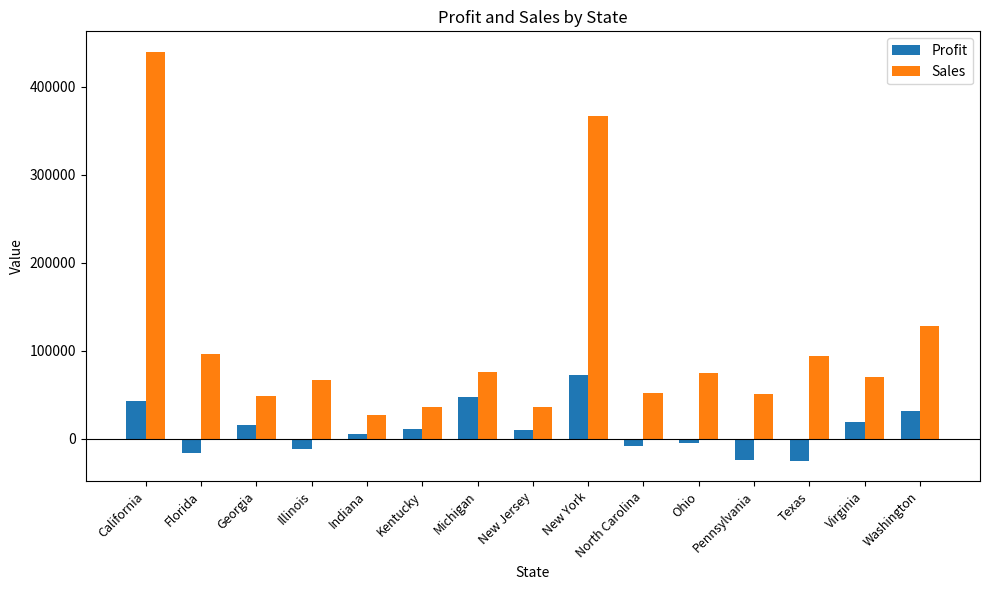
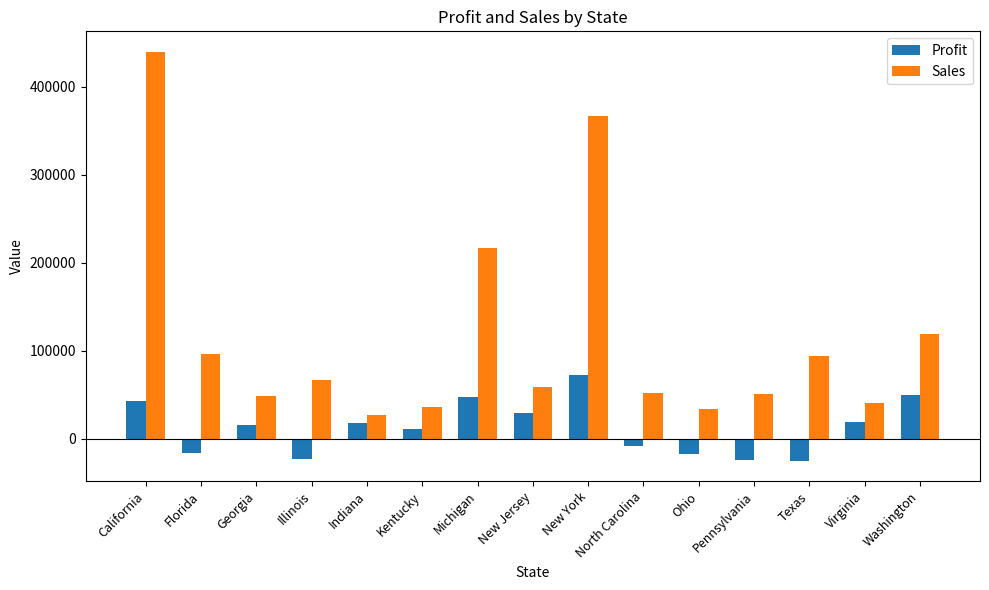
  {
    "Profit": {
      "California": 40000,
      "Florida": -20000,
      "Georgia": 20000,
-     "Illinois": -10000,
-     "Indiana": 10000,
+     "Illinois": -20000,
+     "Indiana": 20000,
      "Kentucky": 10000,
      "Michigan": 50000,
-     "New Jersey": 10000,
+     "New Jersey": 30000,
      "New York": 70000,
      "North Carolina": -10000,
-     "Ohio": -10000,
+     "Ohio": -20000,
      "Pennsylvania": -20000,
      "Texas": -20000,
      "Virginia": 20000,
-     "Washington": 30000
+     "Washington": 50000
    },
    "Sales": {
      "California": 440000,
      "Florida": 100000,
      "Georgia": 50000,
      "Illinois": 70000,
      "Indiana": 30000,
      "Kentucky": 40000,
-     "Michigan": 80000,
-     "New Jersey": 40000,
+     "Michigan": 220000,
+     "New Jersey": 60000,
      "New York": 370000,
      "North Carolina": 50000,
-     "Ohio": 70000,
+     "Ohio": 30000,
      "Pennsylvania": 50000,
      "Texas": 90000,
-     "Virginia": 70000,
-     "Washington": 130000
+     "Virginia": 40000,
+     "Washington": 120000
    }
  }
